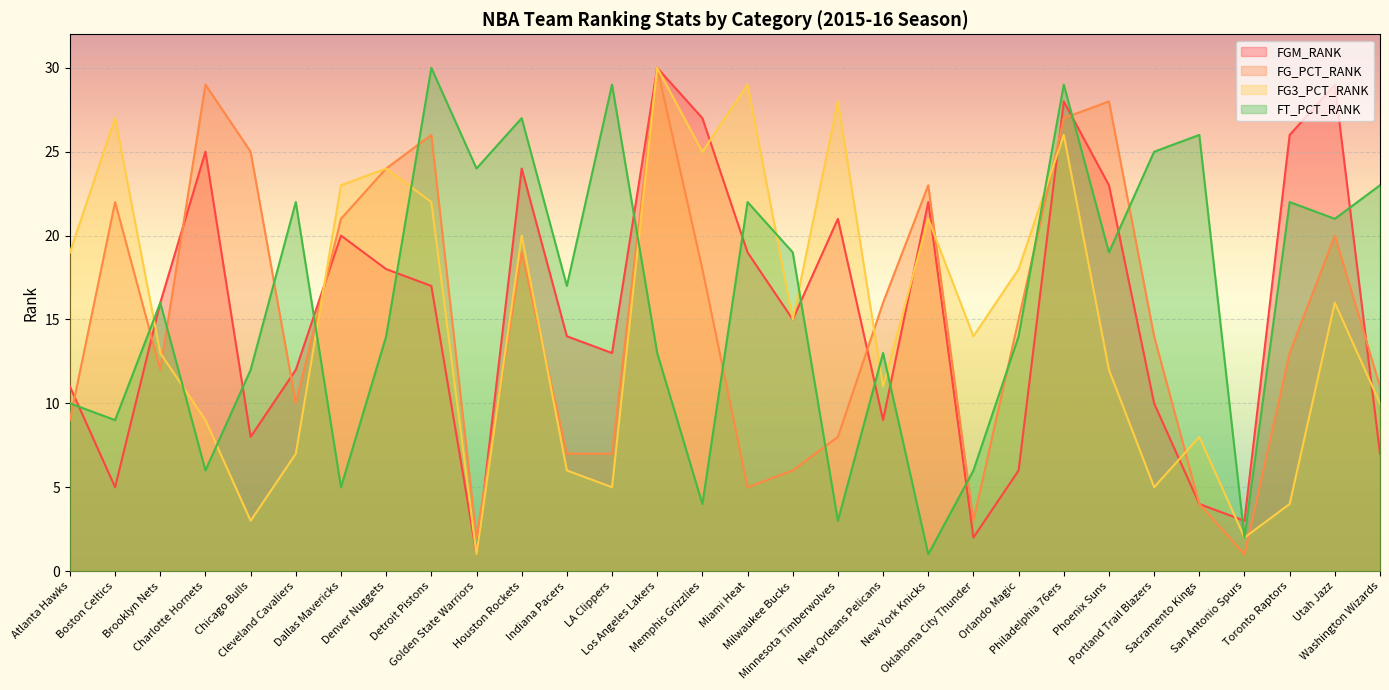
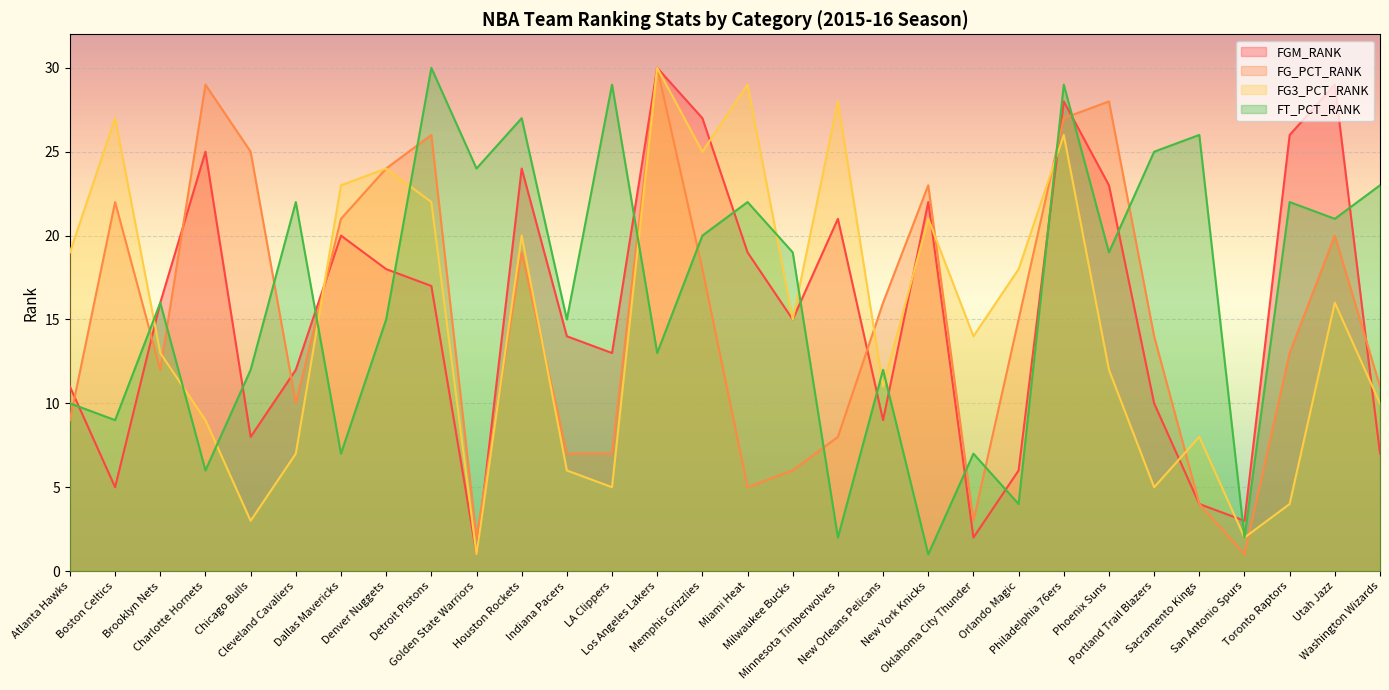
  {
    "FT_PCT_RANK": {
      "Atlanta Hawks": 10,
      "Boston Celtics": 9,
      "Charlotte Hornets": 6,
      "Chicago Bulls": 12,
      "Cleveland Cavaliers": 22,
-     "Dallas Mavericks": 5,
-     "Denver Nuggets": 14,
+     "Dallas Mavericks": 7,
+     "Denver Nuggets": 15,
      "Detroit Pistons": 30,
      "Golden State Warriors": 24,
      "Houston Rockets": 27,
-     "Indiana Pacers": 17,
+     "Indiana Pacers": 15,
      "LA Clippers": 29,
      "Los Angeles Lakers": 13,
-     "Memphis Grizzlies": 4,
+     "Memphis Grizzlies": 20,
      "Miami Heat": 22,
      "Milwaukee Bucks": 19,
-     "Minnesota Timberwolves": 3,
-     "New Orleans Pelicans": 13,
+     "Minnesota Timberwolves": 2,
+     "New Orleans Pelicans": 12,
      "New York Knicks": 1,
-     "Oklahoma City Thunder": 6,
-     "Orlando Magic": 14,
+     "Oklahoma City Thunder": 7,
+     "Orlando Magic": 4,
      "Philadelphia 76ers": 29,
      "Phoenix Suns": 19,
      "Portland Trail Blazers": 25,
      "Sacramento Kings": 26,
      "Toronto Raptors": 22,
      "Utah Jazz": 21,
      "Washington Wizards": 23
    }
  }
